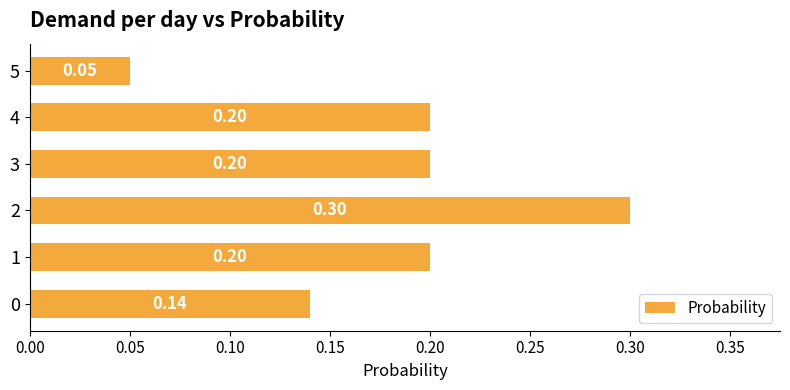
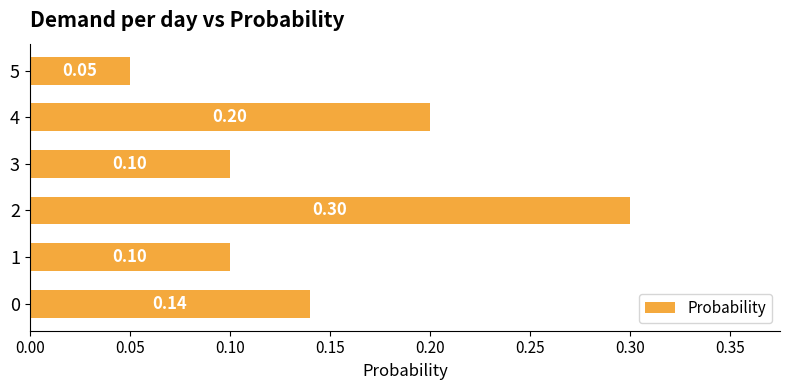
  {
    "5": 0.05,
    "4": 0.20,
-   "3": 0.20,
+   "3": 0.10,
    "2": 0.30,
-   "1": 0.20,
+   "1": 0.10,
    "0": 0.14
  }
